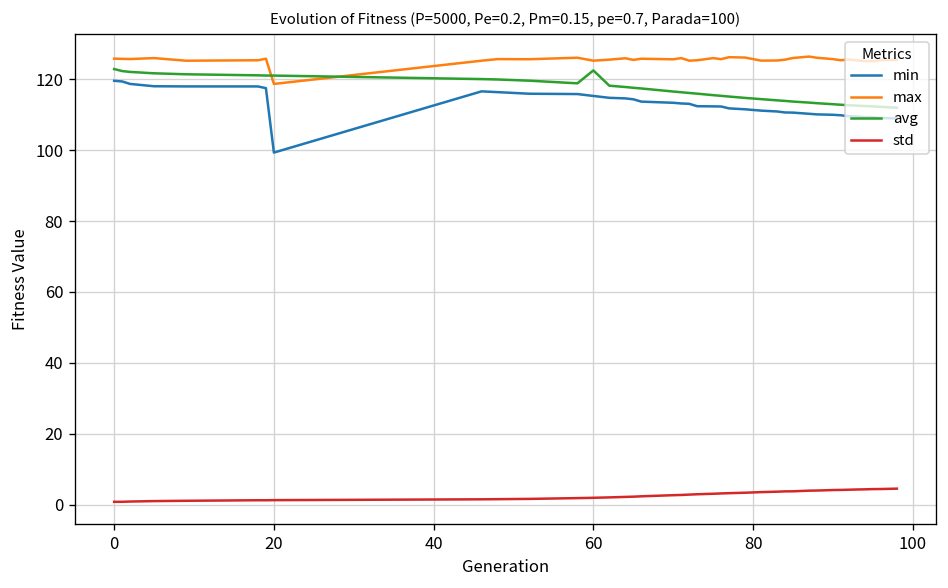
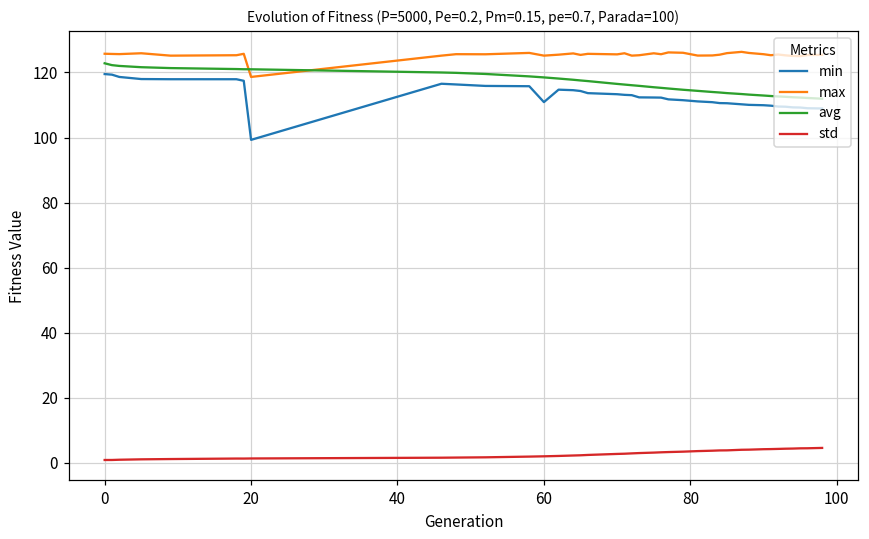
  {
    "min": {
      "0": 120,
      "20": 99,
-     "60": 115
+     "60": 111
    },
    "max": {
      "0": 126,
      "20": 119,
      "60": 125
    },
    "avg": {
      "0": 123,
      "20": 121,
-     "60": 122
+     "60": 118
    },
    "std": {
      "0": 1,
      "20": 1,
      "60": 2
    }
  }
